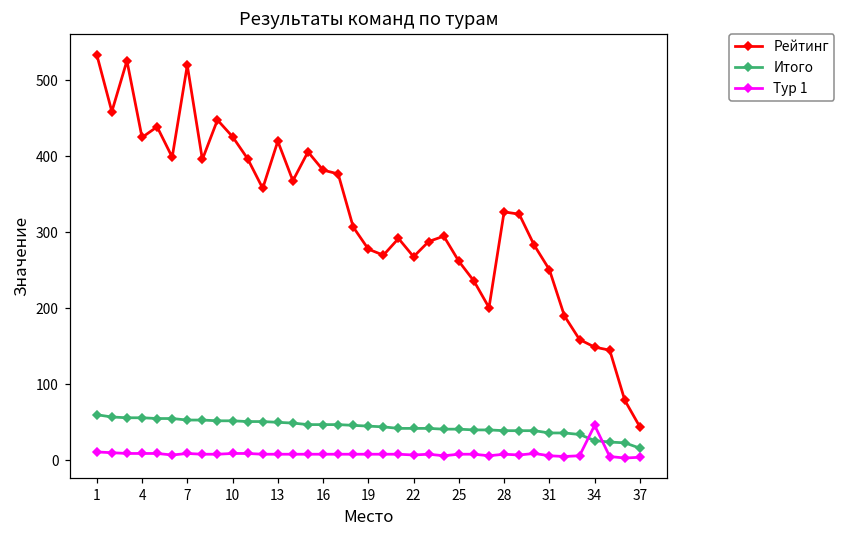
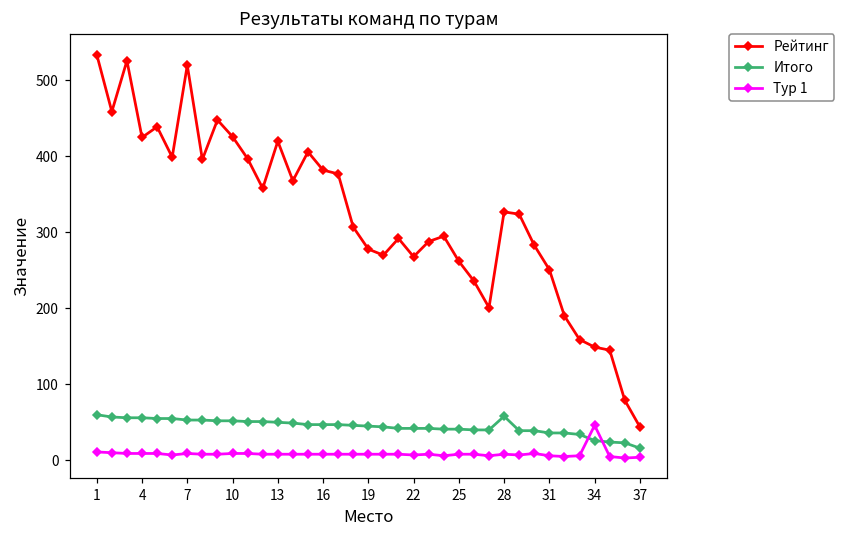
  {
    "Рейтинг": {
      "1": 530,
      "4": 430,
      "7": 520,
      "10": 430,
      "13": 420,
      "16": 380,
      "19": 280,
      "22": 270,
      "25": 260,
      "28": 330,
      "31": 250,
      "34": 150,
      "37": 40
    },
    "Итого": {
      "1": 60,
      "4": 60,
      "7": 50,
      "10": 50,
      "13": 50,
      "16": 50,
      "19": 50,
      "22": 40,
      "25": 40,
-     "28": 40,
+     "28": 60,
      "31": 40,
      "34": 30,
      "37": 20
    },
    "Тур 1": {
      "1": 10,
      "4": 10,
      "7": 10,
      "10": 10,
      "13": 10,
      "16": 10,
      "19": 10,
      "22": 10,
      "25": 10,
      "28": 10,
      "31": 10,
      "34": 50,
      "37": 0
    }
  }
